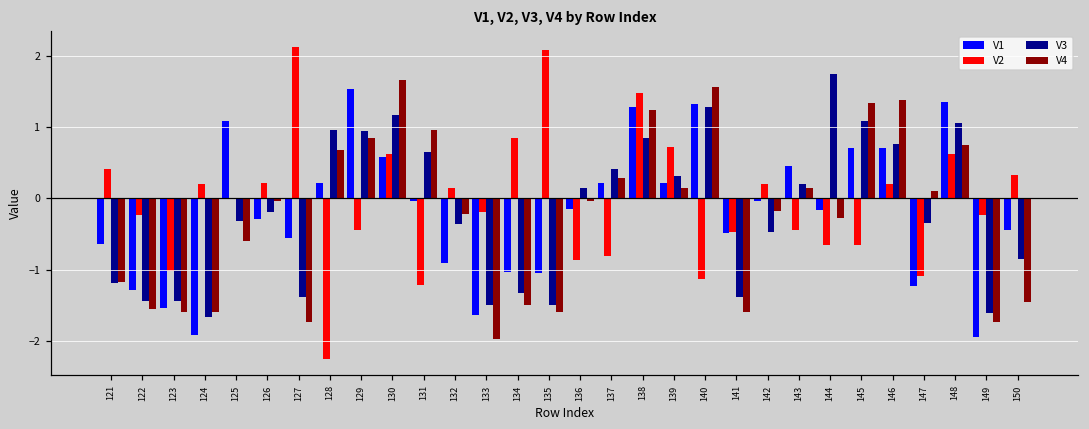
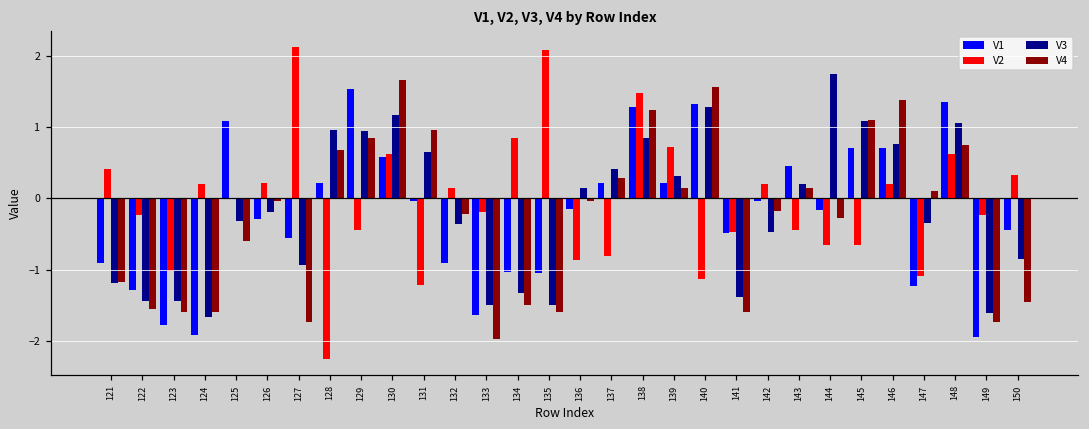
  {
    "V1": {
-     "121": -0.6,
+     "121": -0.9,
      "122": -1.3,
-     "123": -1.5,
+     "123": -1.8,
      "124": -1.9,
      "125": 1.1,
      "126": -0.3,
      "127": -0.6,
      "128": 0.2,
      "129": 1.5,
      "130": 0.6,
      "131": 0.0,
      "132": -0.9,
      "133": -1.6,
      "134": -1.0,
      "135": -1.0,
      "136": -0.1,
      "137": 0.2,
      "138": 1.3,
      "139": 0.2,
      "140": 1.3,
      "141": -0.5,
      "142": 0.0,
      "143": 0.5,
      "144": -0.2,
      "145": 0.7,
      "146": 0.7,
      "147": -1.2,
      "148": 1.4,
      "149": -1.9,
      "150": -0.4
    },
    "V2": {
      "121": 0.4,
      "122": -0.2,
      "123": -1.0,
      "124": 0.2,
      "126": 0.2,
      "127": 2.1,
      "128": -2.3,
      "129": -0.4,
      "130": 0.6,
      "131": -1.2,
      "132": 0.1,
      "133": -0.2,
      "134": 0.8,
      "135": 2.1,
      "136": -0.9,
      "137": -0.8,
      "138": 1.5,
      "139": 0.7,
      "140": -1.1,
      "141": -0.5,
      "142": 0.2,
      "143": -0.4,
      "144": -0.7,
      "145": -0.7,
      "146": 0.2,
      "147": -1.1,
      "148": 0.6,
      "149": -0.2,
      "150": 0.3
    },
    "V3": {
      "121": -1.2,
      "122": -1.4,
      "123": -1.4,
      "124": -1.7,
      "125": -0.3,
      "126": -0.2,
-     "127": -1.4,
+     "127": -0.9,
      "128": 1.0,
      "129": 0.9,
      "130": 1.2,
      "131": 0.7,
      "132": -0.4,
      "133": -1.5,
      "134": -1.3,
      "135": -1.5,
      "136": 0.1,
      "137": 0.4,
      "138": 0.8,
      "139": 0.3,
      "140": 1.3,
      "141": -1.4,
      "142": -0.5,
      "143": 0.2,
      "144": 1.7,
      "145": 1.1,
      "146": 0.8,
      "147": -0.3,
      "148": 1.1,
      "149": -1.6,
      "150": -0.9
    },
    "V4": {
      "121": -1.2,
      "122": -1.6,
      "123": -1.6,
      "124": -1.6,
      "125": -0.6,
      "127": -1.7,
      "128": 0.7,
      "129": 0.8,
      "130": 1.7,
      "131": 1.0,
      "132": -0.2,
      "133": -2.0,
      "134": -1.5,
      "135": -1.6,
      "137": 0.3,
      "138": 1.2,
      "139": 0.1,
      "140": 1.6,
      "141": -1.6,
      "142": -0.2,
      "143": 0.1,
      "144": -0.3,
-     "145": 1.3,
+     "145": 1.1,
      "146": 1.4,
      "147": 0.1,
      "148": 0.7,
      "149": -1.7,
      "150": -1.5
    }
  }
